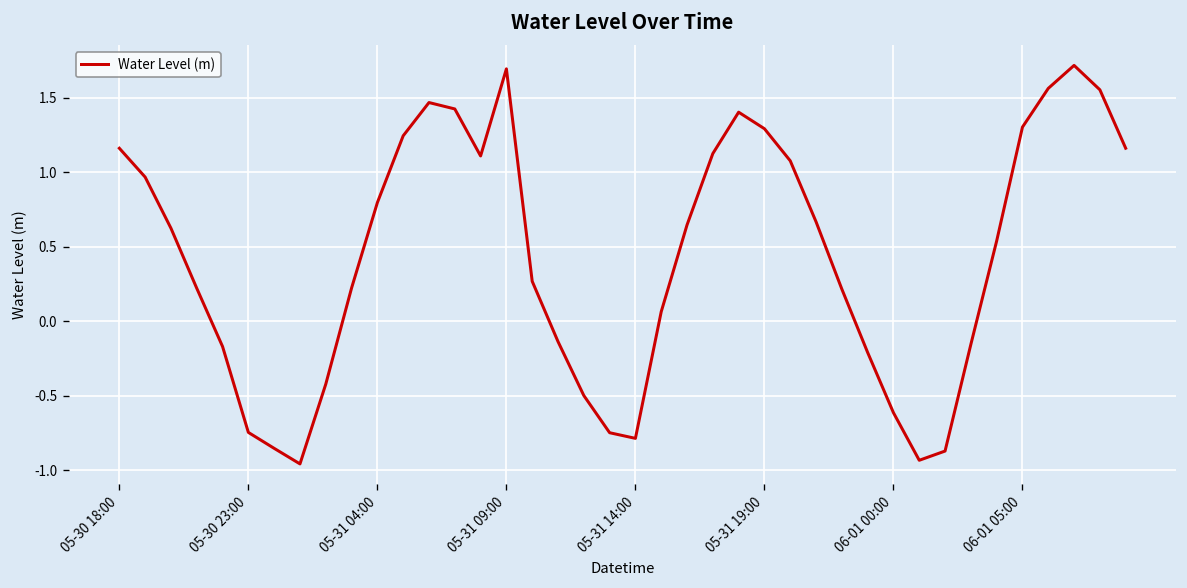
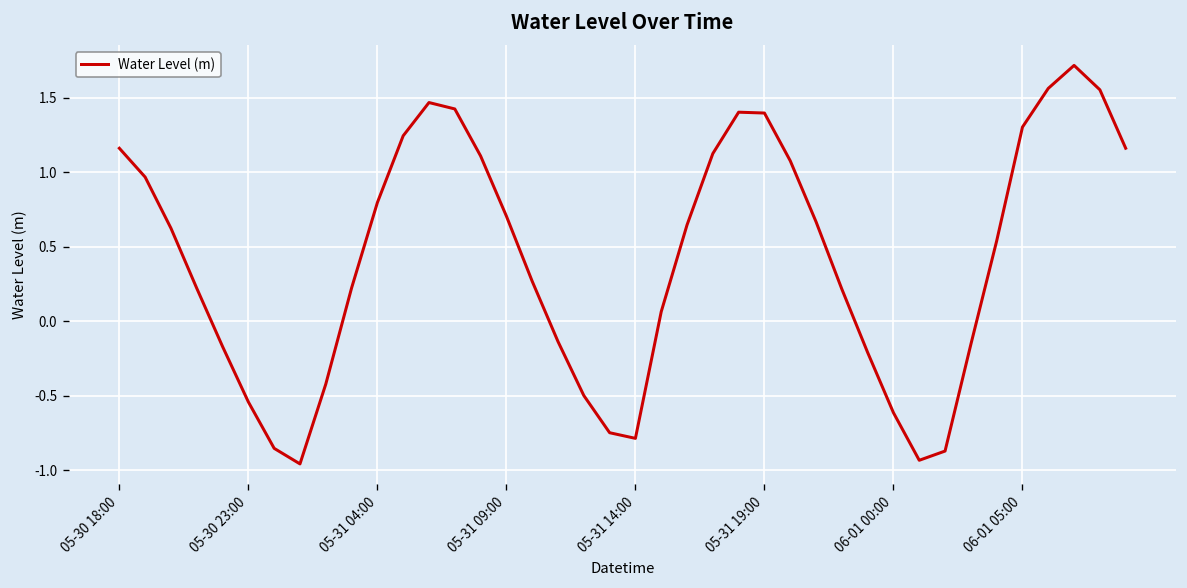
  {
    "05-30 18:00": 1.16,
-   "05-30 23:00": -0.75,
+   "05-30 23:00": -0.54,
    "05-31 04:00": 0.80,
-   "05-31 09:00": 1.69,
+   "05-31 09:00": 0.70,
    "05-31 14:00": -0.79,
-   "05-31 19:00": 1.29,
+   "05-31 19:00": 1.40,
    "06-01 00:00": -0.62,
    "06-01 05:00": 1.30
  }
